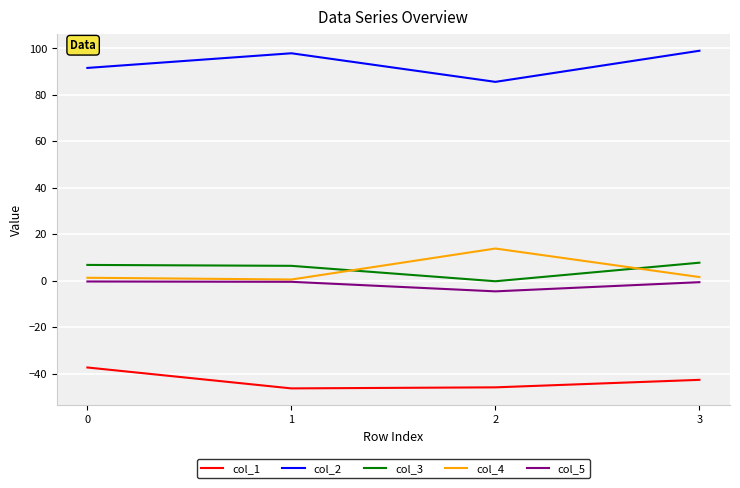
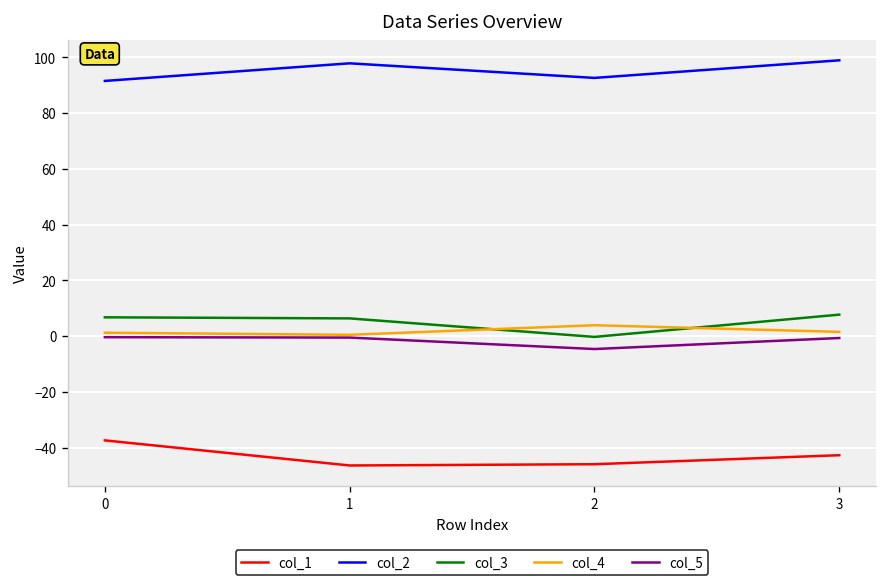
  {
    "col_1": {
      "0": -37,
      "1": -46,
      "2": -46,
      "3": -43
    },
    "col_2": {
      "0": 92,
      "1": 98,
-     "2": 86,
+     "2": 93,
      "3": 99
    },
    "col_3": {
      "0": 7,
      "1": 6,
      "2": 0,
      "3": 8
    },
    "col_4": {
      "0": 1,
-     "2": 14,
+     "2": 4,
      "3": 2
    },
    "col_5": {
      "0": 0,
      "2": -5,
      "3": -1
    }
  }
